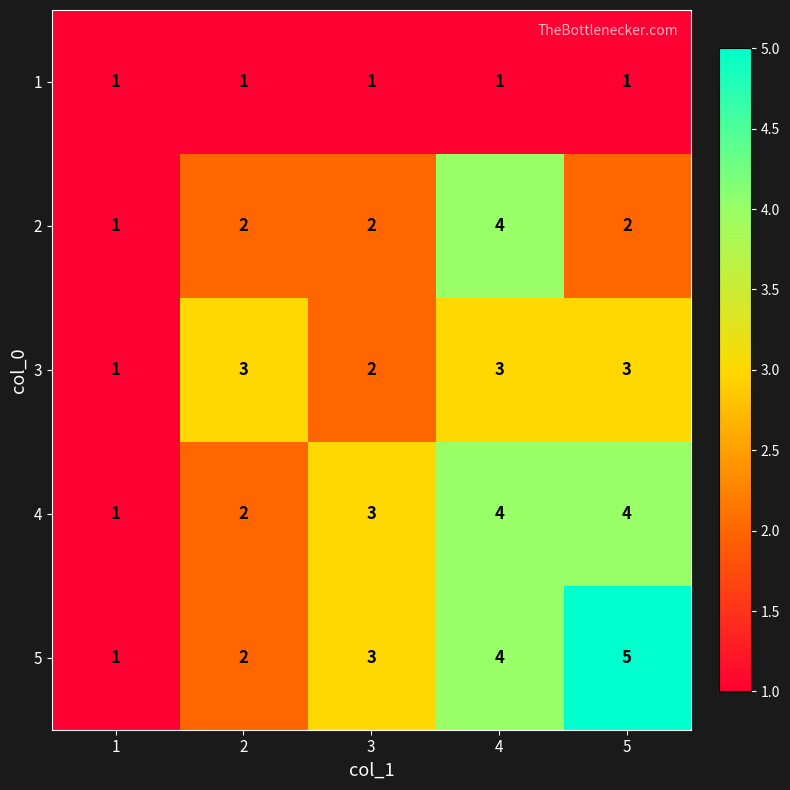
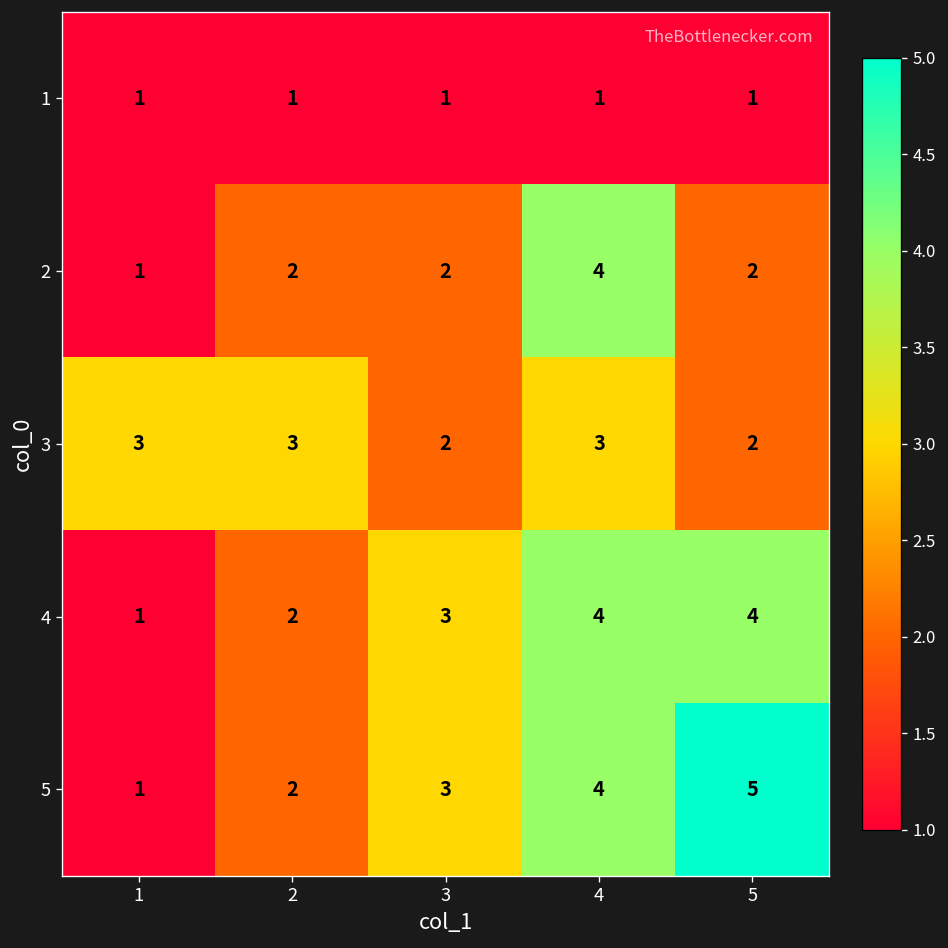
  {
    "1": {
      "1": 1,
      "2": 1,
      "3": 1,
      "4": 1
    },
    "2": {
      "1": 1,
      "2": 2,
      "3": 2,
      "4": 4,
      "5": 2
    },
    "3": {
-     "1": 1,
+     "1": 3,
      "2": 3,
      "3": 2,
      "4": 3,
-     "5": 3
+     "5": 2
    },
    "4": {
      "1": 1,
      "2": 2,
      "3": 3,
      "4": 4,
      "5": 4
    },
    "5": {
      "1": 1,
      "2": 2,
      "3": 3,
      "4": 4,
      "5": 5
    }
  }
